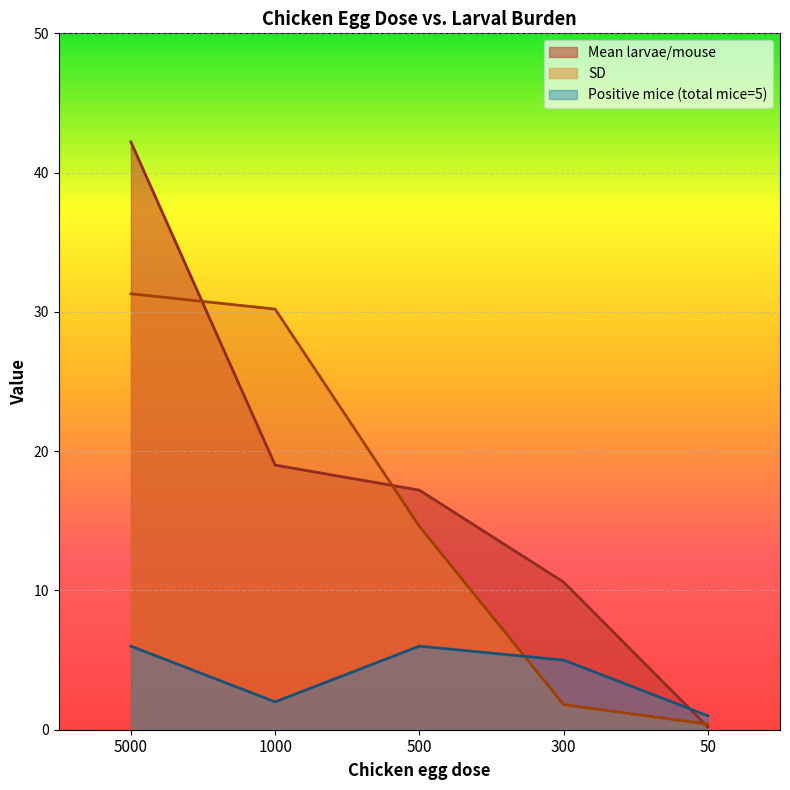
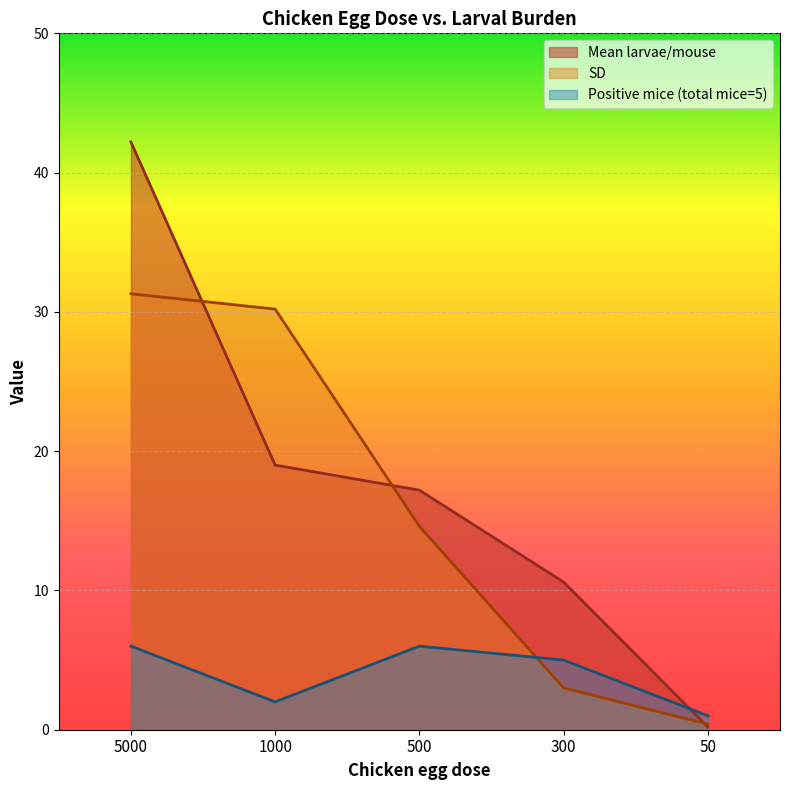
  {
    "Mean larvae/mouse": {
      "5000": 42.2,
      "1000": 19.0,
      "500": 17.2,
      "300": 10.6,
      "50": 0.2
    },
    "SD": {
      "5000": 31.3,
      "1000": 30.2,
      "500": 14.6,
-     "300": 1.8,
+     "300": 3.0,
      "50": 0.4
    },
    "Positive mice (total mice=5)": {
      "5000": 6.0,
      "1000": 2.0,
      "500": 6.0,
      "300": 5.0,
      "50": 1.0
    }
  }
